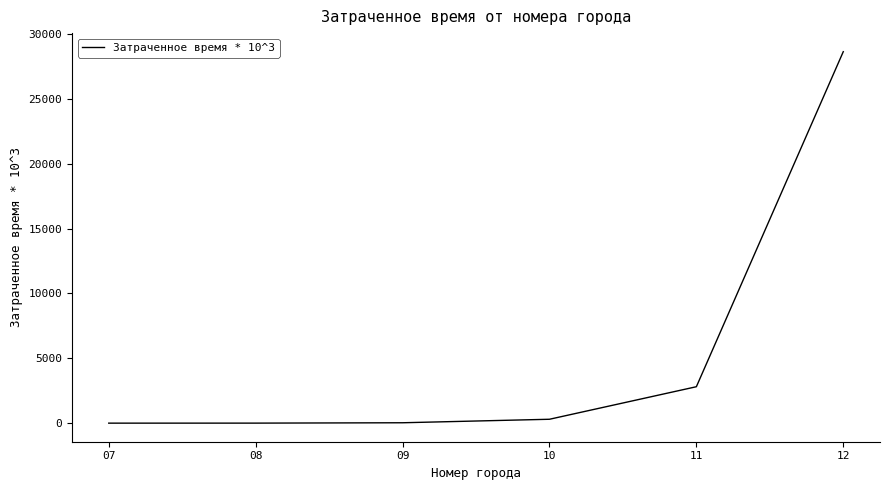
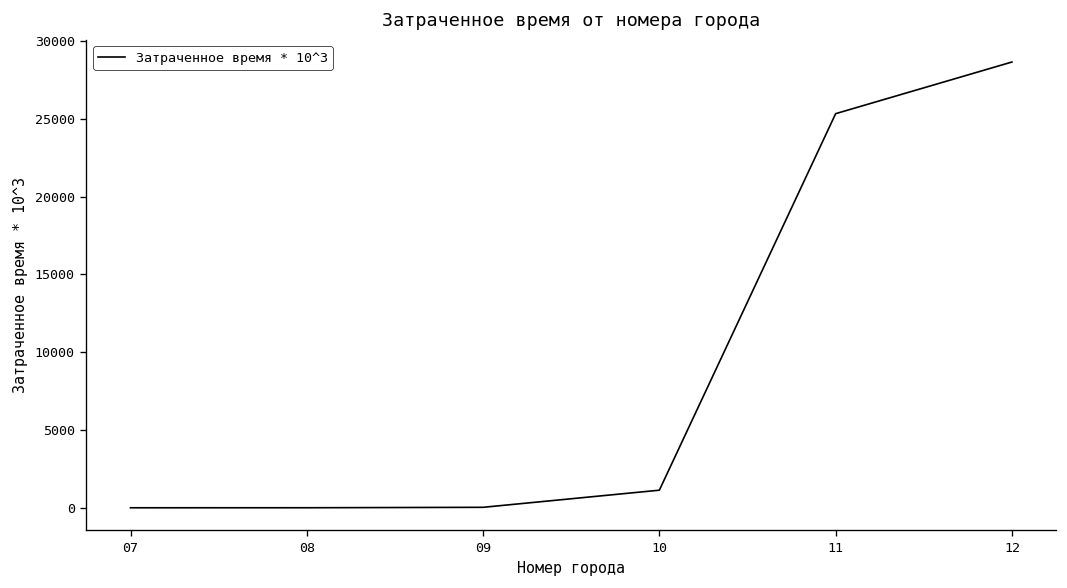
  {
    "07": 0,
    "08": 0,
    "09": 0,
-   "10": 300,
-   "11": 2800,
+   "10": 1100,
+   "11": 25300,
    "12": 28600
  }
